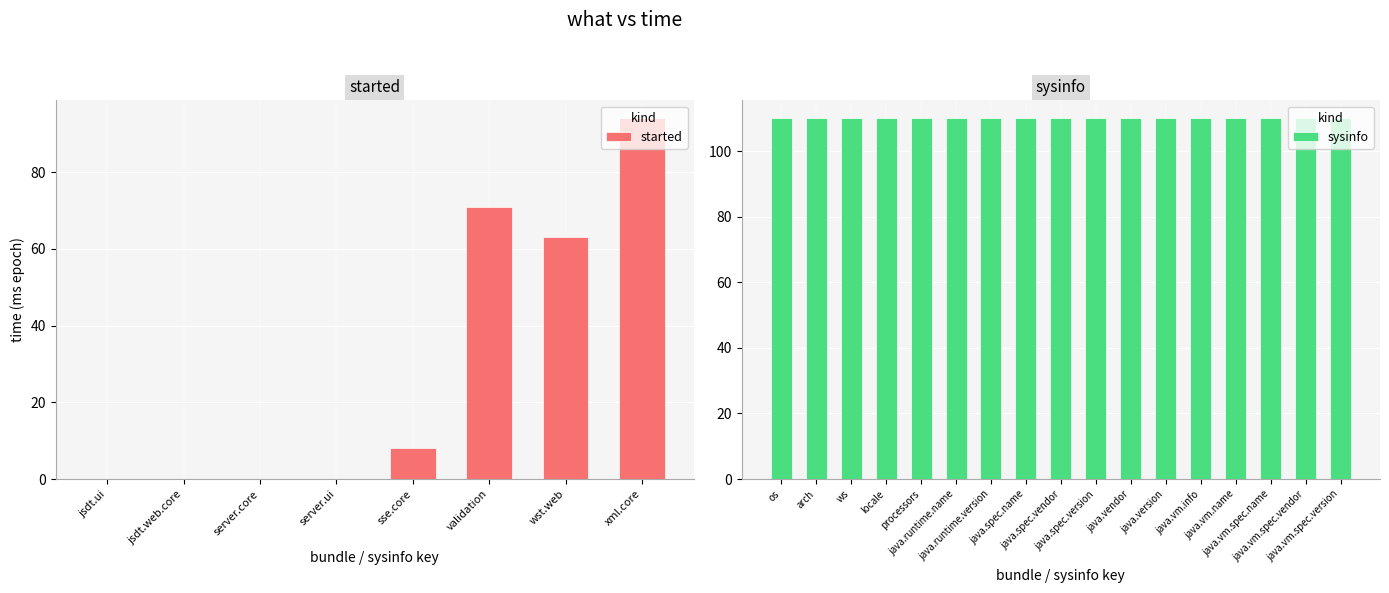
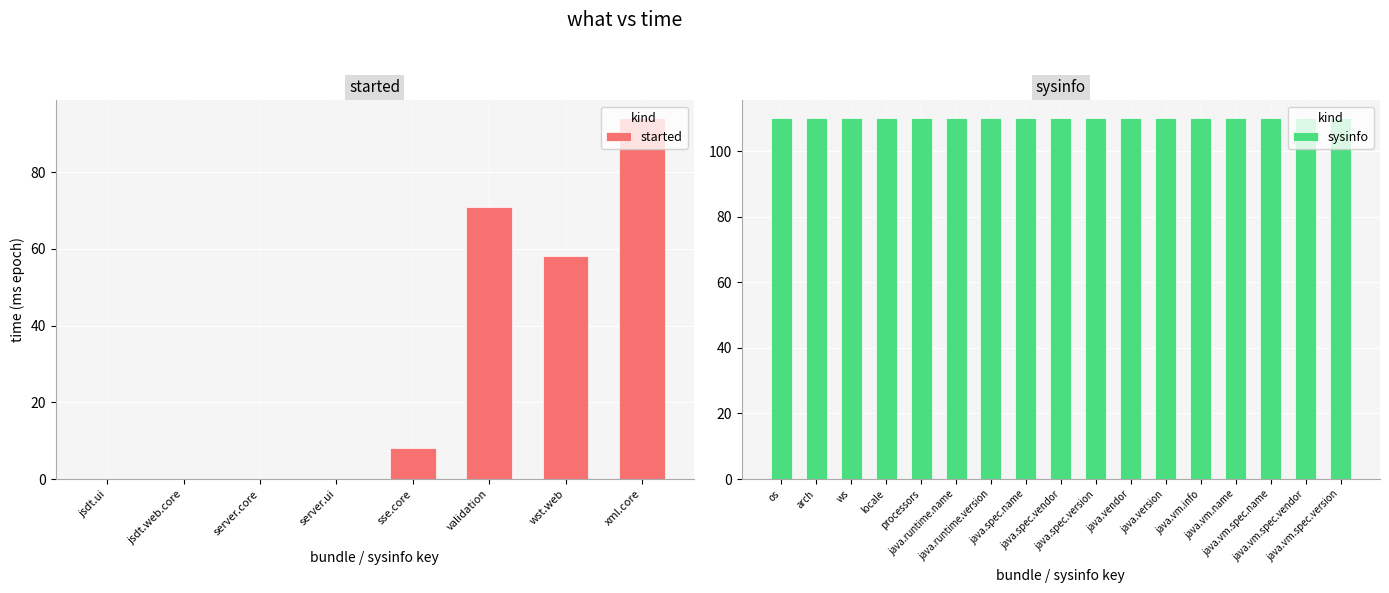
  {
    "started": {
      "jsdt.ui": 0,
      "jsdt.web.core": 0,
      "server.core": 0,
      "server.ui": 0,
      "sse.core": 8,
      "validation": 71,
-     "wst.web": 63
+     "wst.web": 58
    },
    "sysinfo": {
      "os": 110,
      "arch": 110,
      "ws": 110,
      "locale": 110,
      "processors": 110,
      "java.runtime.name": 110,
      "java.runtime.version": 110,
      "java.spec.name": 110,
      "java.spec.vendor": 110,
      "java.spec.version": 110,
      "java.vendor": 110,
      "java.version": 110,
      "java.vm.info": 110,
      "java.vm.name": 110,
      "java.vm.spec.name": 110
    }
  }
